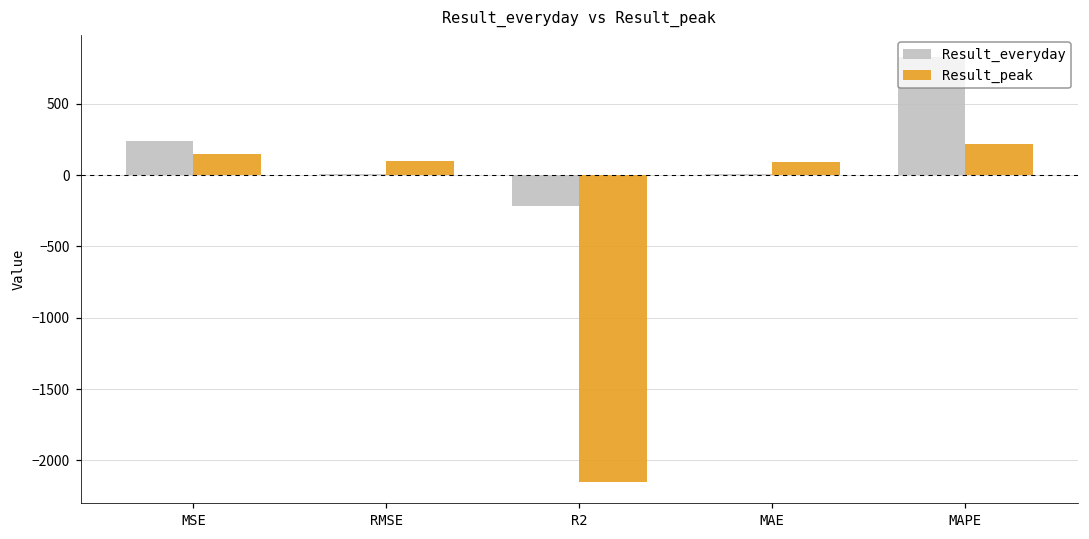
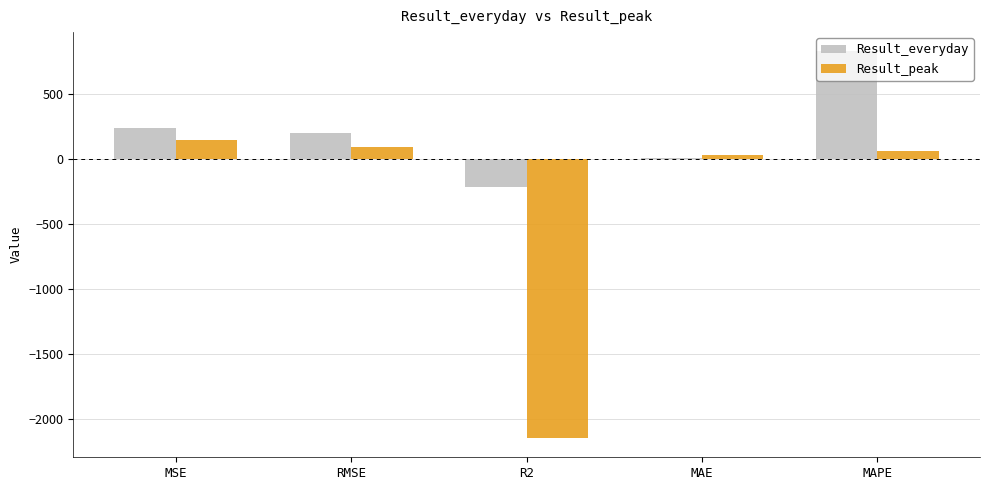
  {
    "Result_everyday": {
      "MSE": 240,
-     "RMSE": 10,
+     "RMSE": 200,
      "R2": -220
    },
    "Result_peak": {
      "MSE": 150,
      "RMSE": 100,
      "R2": -2150,
-     "MAE": 90,
-     "MAPE": 210
+     "MAE": 30,
+     "MAPE": 60
    }
  }
